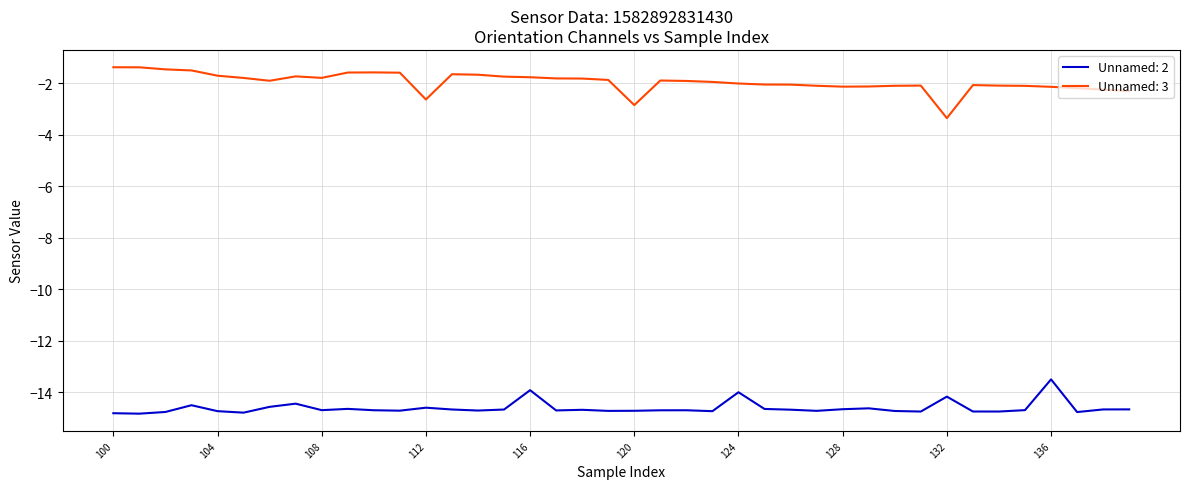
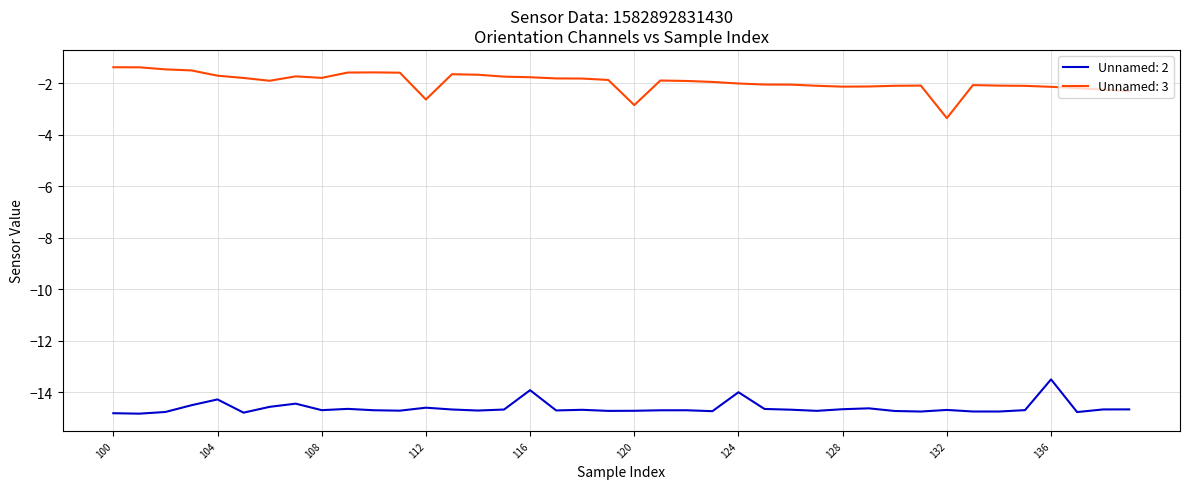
  {
    "Unnamed: 2": {
      "100": -14.8,
-     "104": -14.7,
+     "104": -14.3,
      "108": -14.7,
      "112": -14.6,
      "116": -13.9,
      "120": -14.7,
      "124": -14.0,
      "128": -14.7,
-     "132": -14.2,
+     "132": -14.7,
      "136": -13.5
    },
    "Unnamed: 3": {
      "100": -1.4,
      "104": -1.7,
      "108": -1.8,
      "112": -2.6,
      "116": -1.8,
      "120": -2.9,
      "124": -2.0,
      "128": -2.1,
      "132": -3.4,
      "136": -2.1
    }
  }
